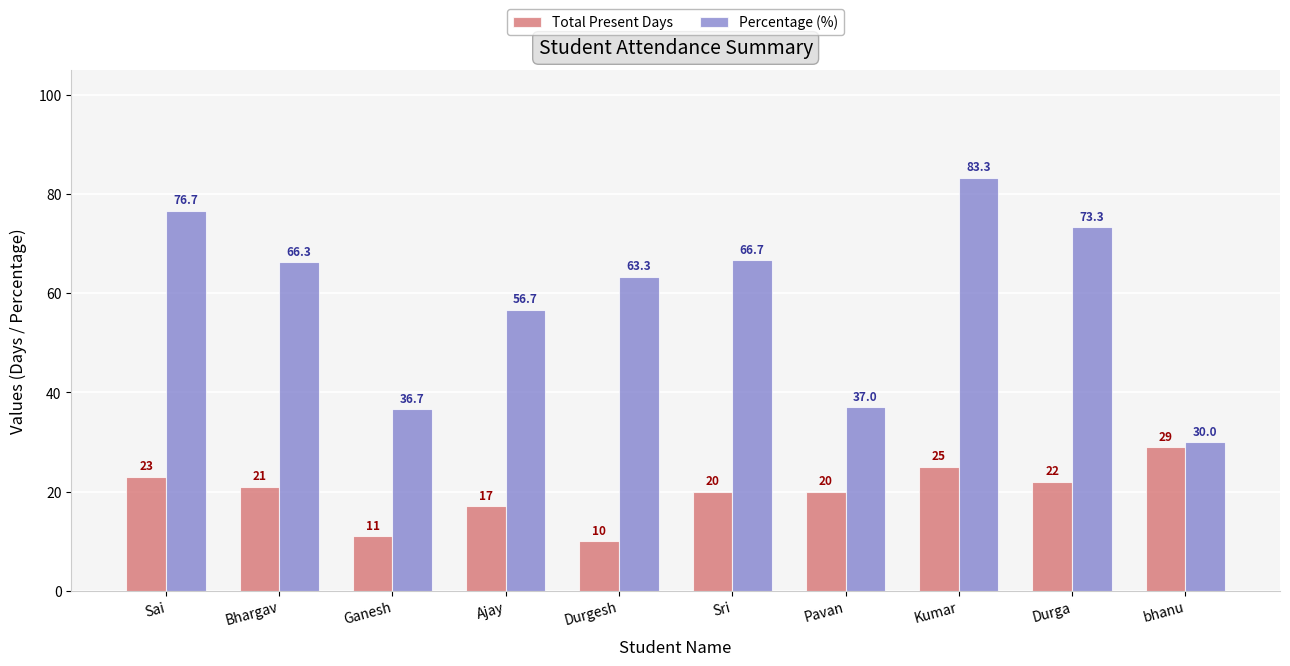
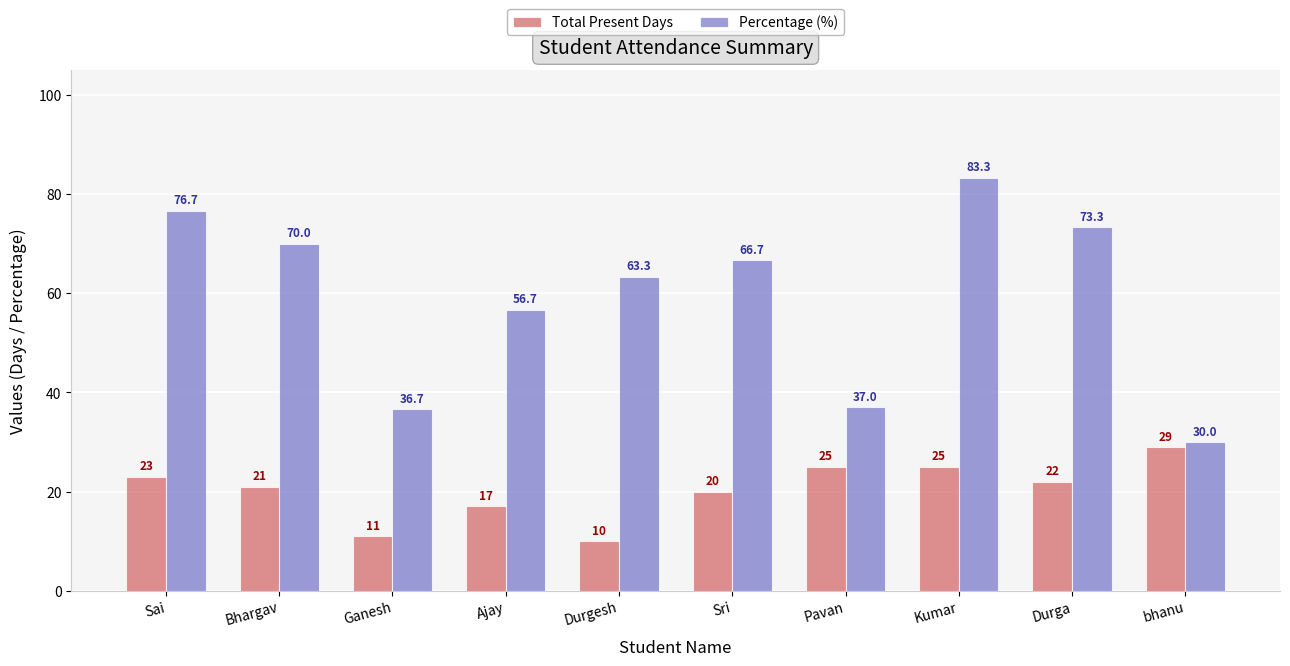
  {
    "Total Present Days": {
      "Sai": 23,
      "Bhargav": 21,
      "Ganesh": 11,
      "Ajay": 17,
      "Durgesh": 10,
      "Sri": 20,
-     "Pavan": 20,
+     "Pavan": 25,
      "Kumar": 25,
      "Durga": 22,
      "bhanu": 29
    },
    "Percentage (%)": {
      "Sai": 76.7,
-     "Bhargav": 66.3,
+     "Bhargav": 70.0,
      "Ganesh": 36.7,
      "Ajay": 56.7,
      "Durgesh": 63.3,
      "Sri": 66.7,
      "Pavan": 37.0,
      "Kumar": 83.3,
      "Durga": 73.3,
      "bhanu": 30.0
    }
  }
